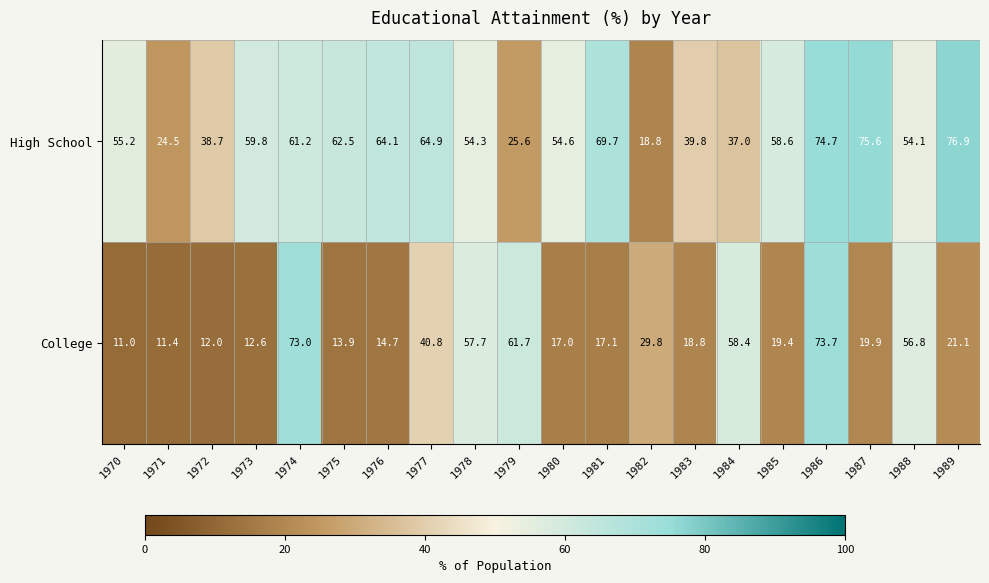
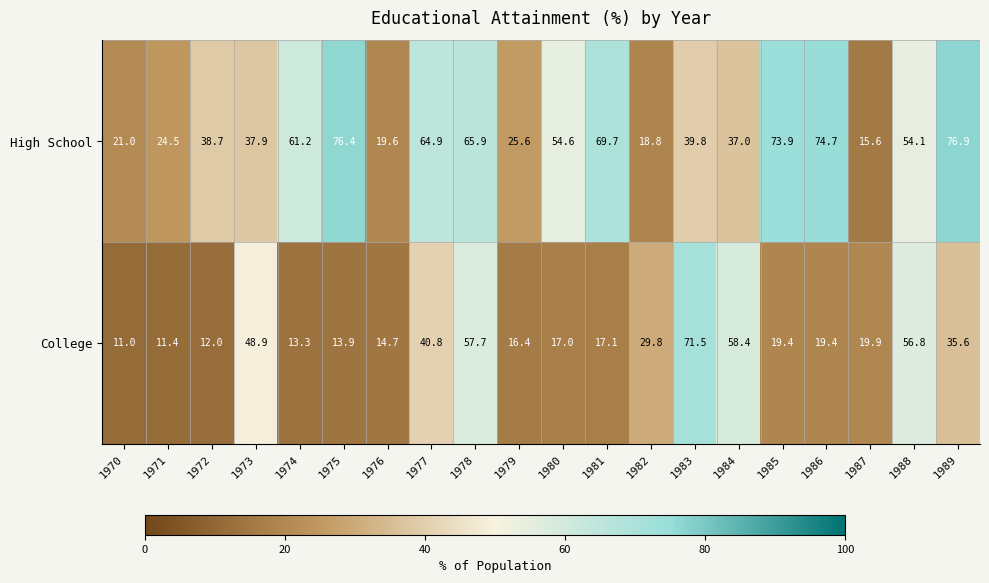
  {
    "High School": {
-     "1970": 55.2,
+     "1970": 21.0,
      "1971": 24.5,
      "1972": 38.7,
-     "1973": 59.8,
+     "1973": 37.9,
      "1974": 61.2,
-     "1975": 62.5,
-     "1976": 64.1,
+     "1975": 76.4,
+     "1976": 19.6,
      "1977": 64.9,
-     "1978": 54.3,
+     "1978": 65.9,
      "1979": 25.6,
      "1980": 54.6,
      "1981": 69.7,
      "1982": 18.8,
      "1983": 39.8,
      "1984": 37.0,
-     "1985": 58.6,
+     "1985": 73.9,
      "1986": 74.7,
-     "1987": 75.6,
+     "1987": 15.6,
      "1988": 54.1,
      "1989": 76.9
    },
    "College": {
      "1970": 11.0,
      "1971": 11.4,
      "1972": 12.0,
-     "1973": 12.6,
-     "1974": 73.0,
+     "1973": 48.9,
+     "1974": 13.3,
      "1975": 13.9,
      "1976": 14.7,
      "1977": 40.8,
      "1978": 57.7,
-     "1979": 61.7,
+     "1979": 16.4,
      "1980": 17.0,
      "1981": 17.1,
      "1982": 29.8,
-     "1983": 18.8,
+     "1983": 71.5,
      "1984": 58.4,
      "1985": 19.4,
-     "1986": 73.7,
+     "1986": 19.4,
      "1987": 19.9,
      "1988": 56.8,
-     "1989": 21.1
+     "1989": 35.6
    }
  }
